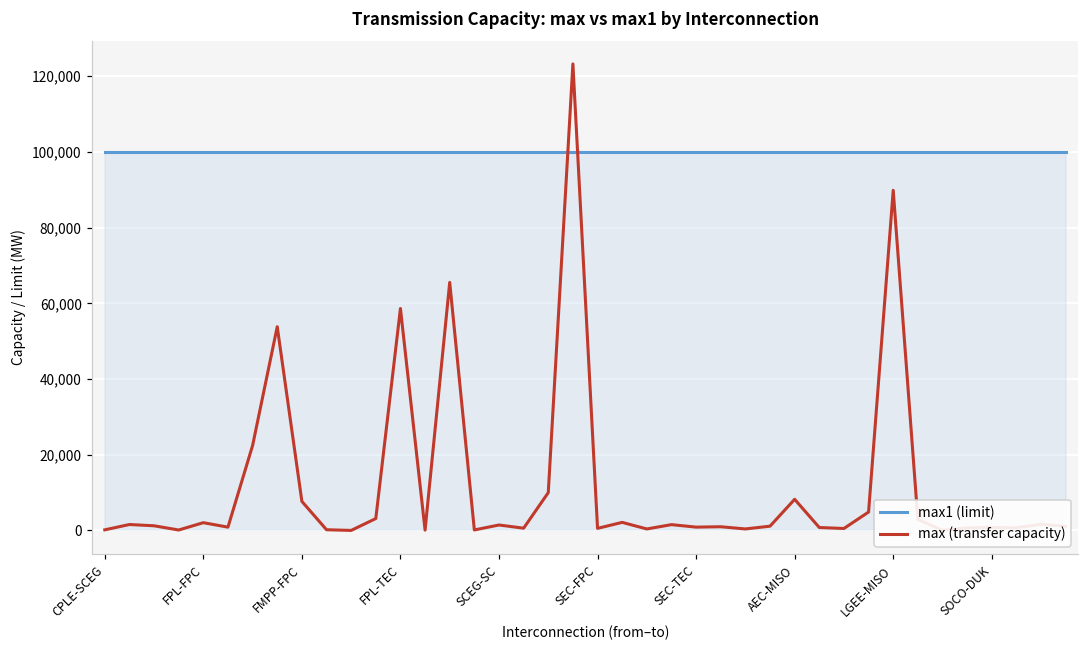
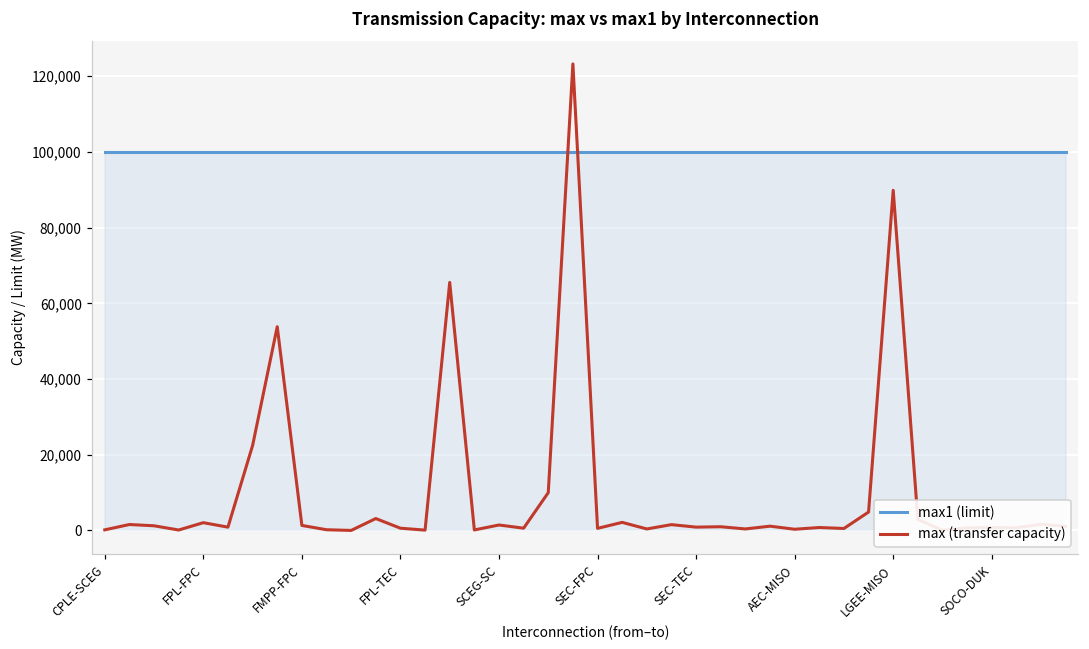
  {
    "max1 (limit)": {
      "CPLE-SCEG": "100,000",
      "FPL-FPC": "100,000",
      "FMPP-FPC": "100,000",
      "FPL-TEC": "100,000",
      "SCEG-SC": "100,000",
      "SEC-FPC": "100,000",
      "SEC-TEC": "100,000",
      "AEC-MISO": "100,000",
      "LGEE-MISO": "100,000",
      "SOCO-DUK": "100,000"
    },
    "max (transfer capacity)": {
      "CPLE-SCEG": "0",
      "FPL-FPC": "2,000",
-     "FMPP-FPC": "8,000",
-     "FPL-TEC": "59,000",
+     "FMPP-FPC": "1,000",
+     "FPL-TEC": "1,000",
      "SCEG-SC": "1,000",
      "SEC-FPC": "1,000",
      "SEC-TEC": "1,000",
-     "AEC-MISO": "8,000",
+     "AEC-MISO": "0",
      "LGEE-MISO": "90,000"
    }
  }
